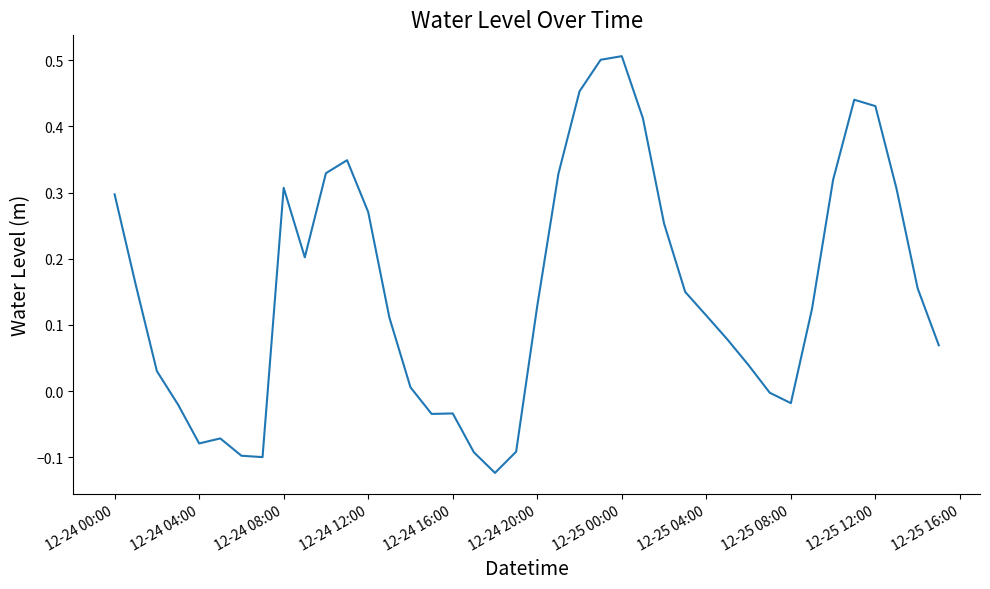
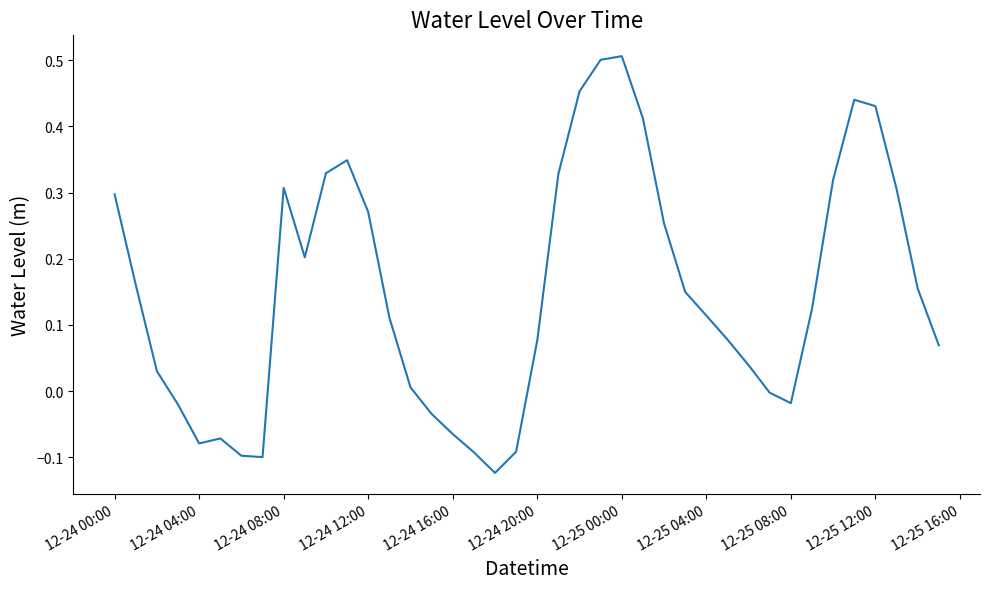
  {
    "12-24 00:00": 0.30,
    "12-24 04:00": -0.08,
    "12-24 08:00": 0.31,
    "12-24 12:00": 0.27,
-   "12-24 16:00": -0.03,
-   "12-24 20:00": 0.13,
+   "12-24 16:00": -0.06,
+   "12-24 20:00": 0.08,
    "12-25 00:00": 0.51,
    "12-25 04:00": 0.11,
    "12-25 08:00": -0.02,
    "12-25 12:00": 0.43
  }
